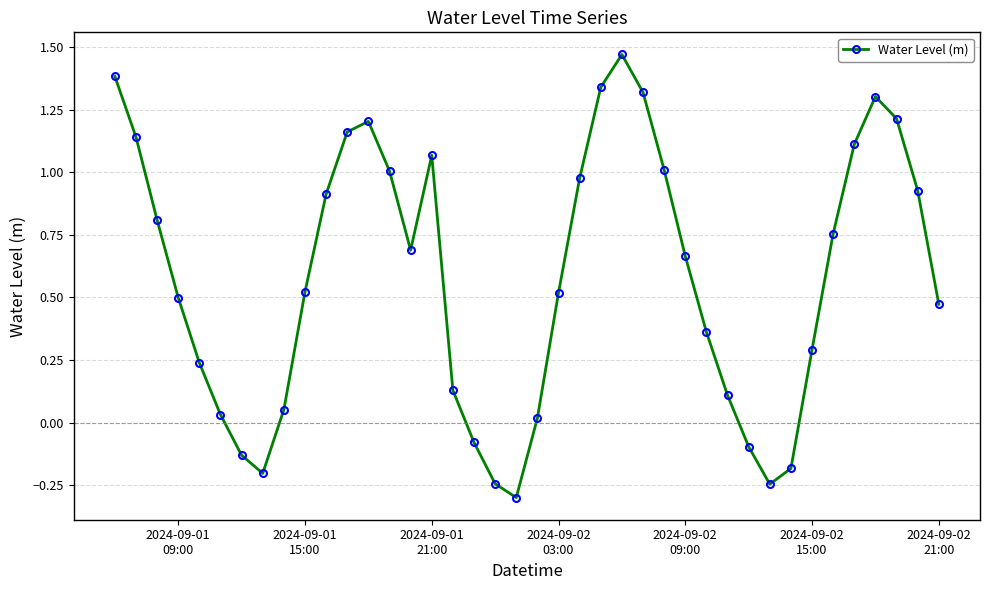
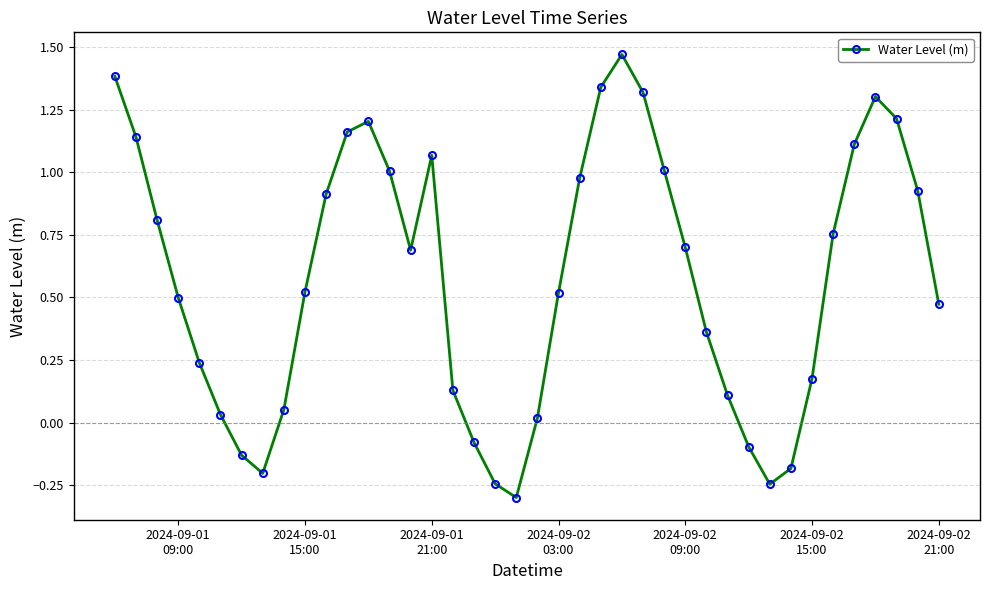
  {
    "2024-09-01 09:00": 0.50,
    "2024-09-01 15:00": 0.52,
    "2024-09-01 21:00": 1.07,
    "2024-09-02 03:00": 0.52,
-   "2024-09-02 09:00": 0.66,
-   "2024-09-02 15:00": 0.29,
+   "2024-09-02 09:00": 0.70,
+   "2024-09-02 15:00": 0.18,
    "2024-09-02 21:00": 0.47
  }
